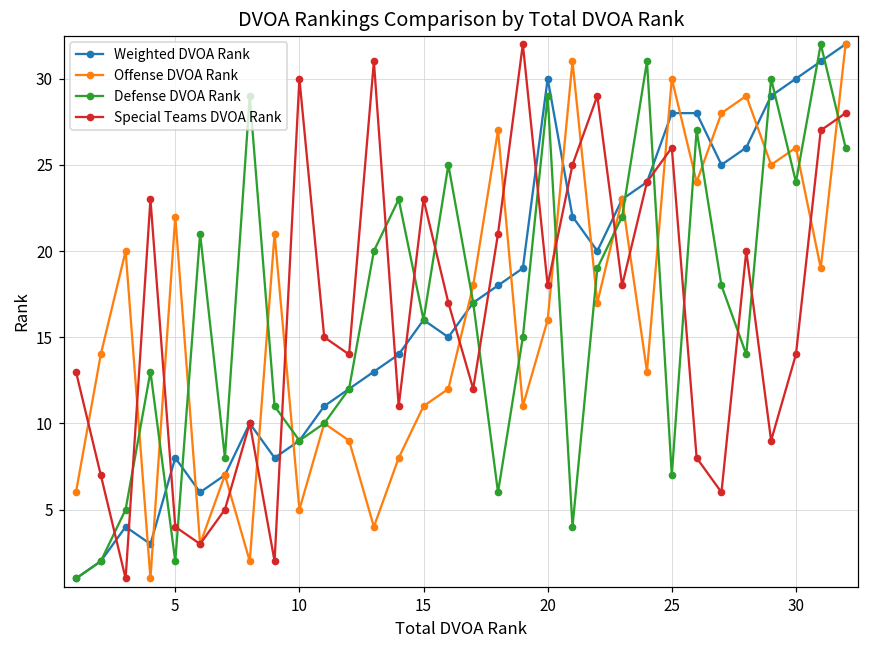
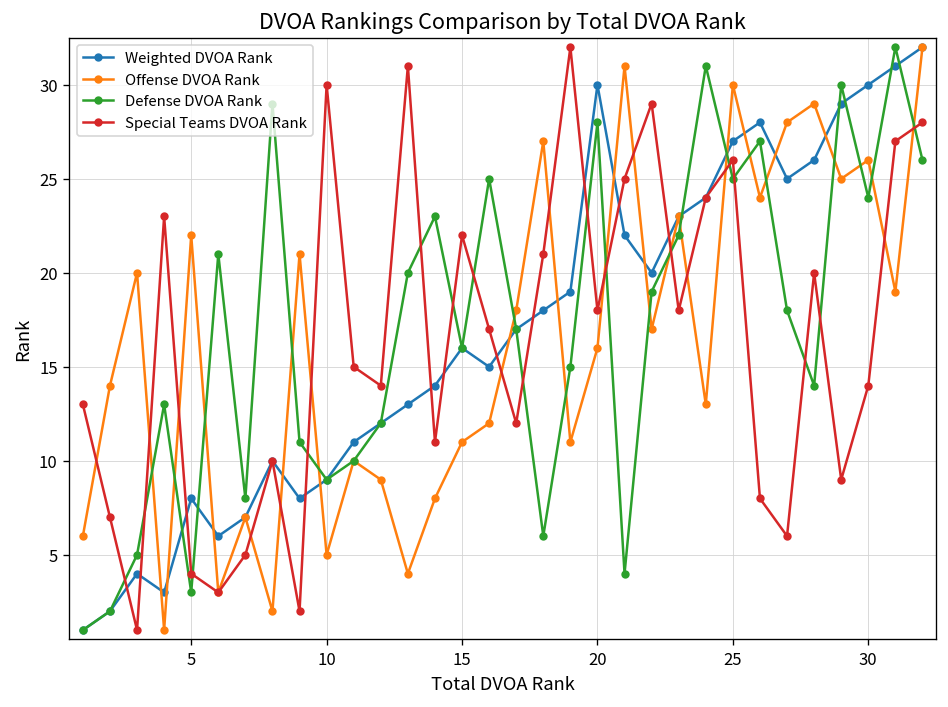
  {
    "Weighted DVOA Rank": {
      "5": 8,
      "20": 30,
-     "25": 28,
+     "25": 27,
      "30": 30
    },
    "Offense DVOA Rank": {
      "5": 22,
      "10": 5,
      "15": 11,
      "20": 16,
      "25": 30,
      "30": 26
    },
    "Defense DVOA Rank": {
-     "5": 2,
-     "20": 29,
-     "25": 7,
+     "5": 3,
+     "20": 28,
+     "25": 25,
      "30": 24
    },
    "Special Teams DVOA Rank": {
      "5": 4,
      "10": 30,
-     "15": 23,
+     "15": 22,
      "20": 18,
      "25": 26,
      "30": 14
    }
  }
